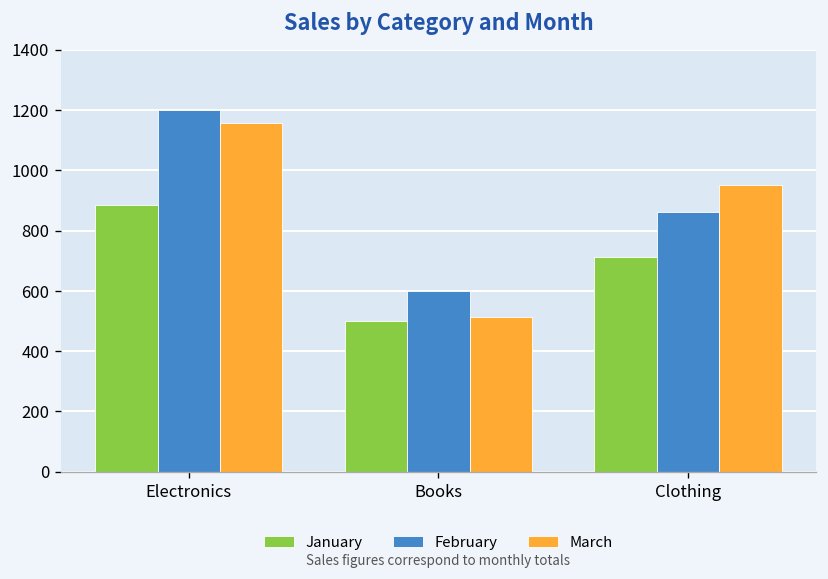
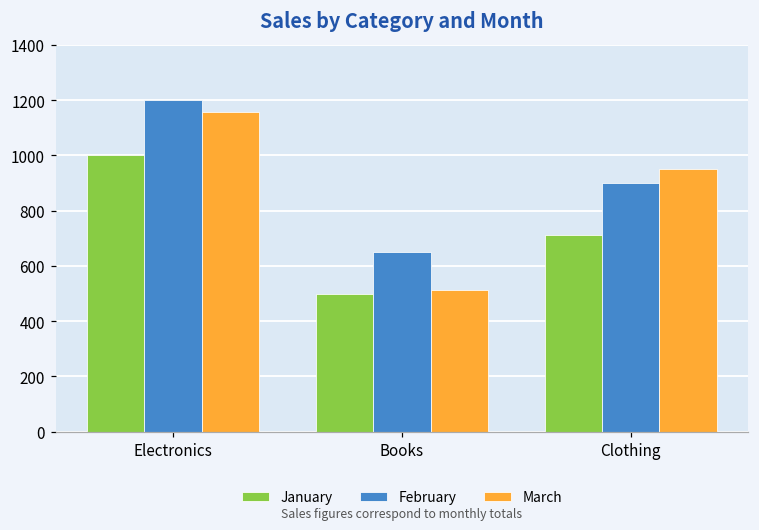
  {
    "January": {
-     "Electronics": 880,
+     "Electronics": 1000,
      "Books": 500,
      "Clothing": 710
    },
    "February": {
      "Electronics": 1200,
-     "Books": 600,
-     "Clothing": 860
+     "Books": 650,
+     "Clothing": 900
    },
    "March": {
      "Electronics": 1160,
      "Books": 510,
      "Clothing": 950
    }
  }
